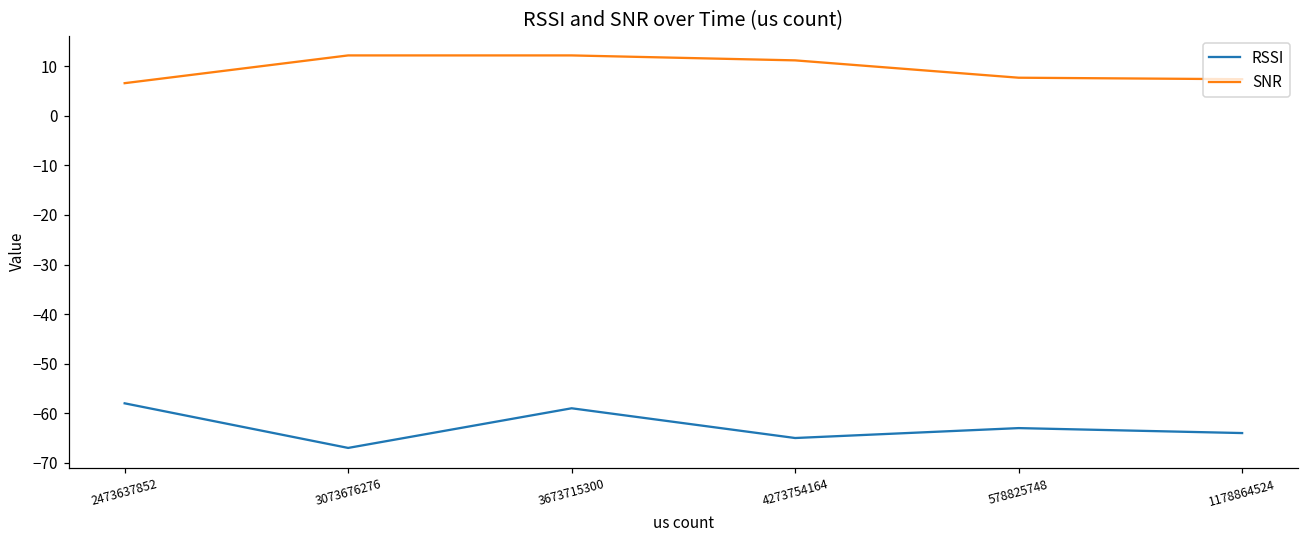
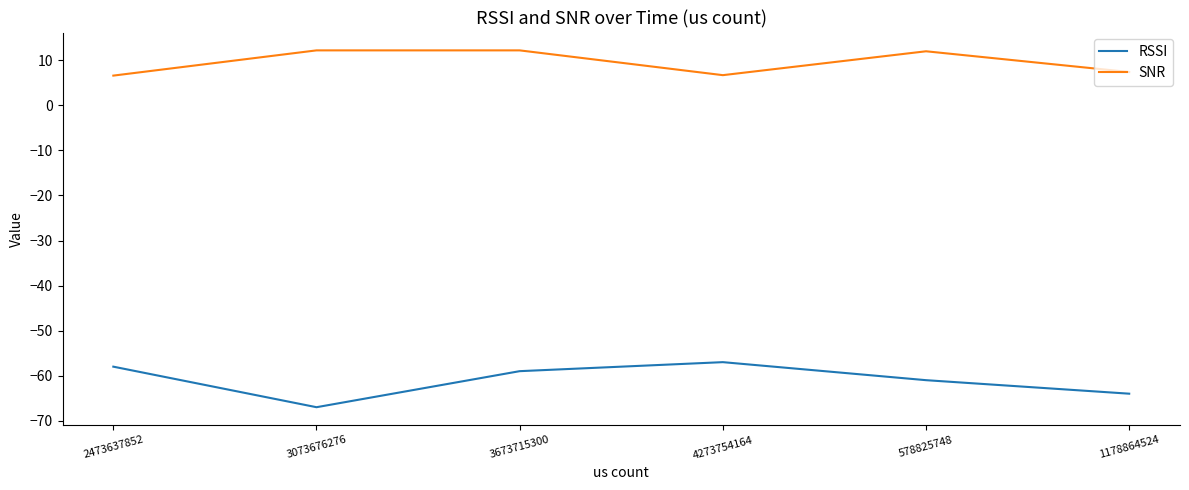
  {
    "RSSI": {
      "2473637852": -58,
      "3073676276": -67,
      "3673715300": -59,
-     "4273754164": -65,
-     "578825748": -63,
+     "4273754164": -57,
+     "578825748": -61,
      "1178864524": -64
    },
    "SNR": {
      "2473637852": 7,
      "3073676276": 12,
      "3673715300": 12,
-     "4273754164": 11,
-     "578825748": 8
+     "4273754164": 7,
+     "578825748": 12
    }
  }
